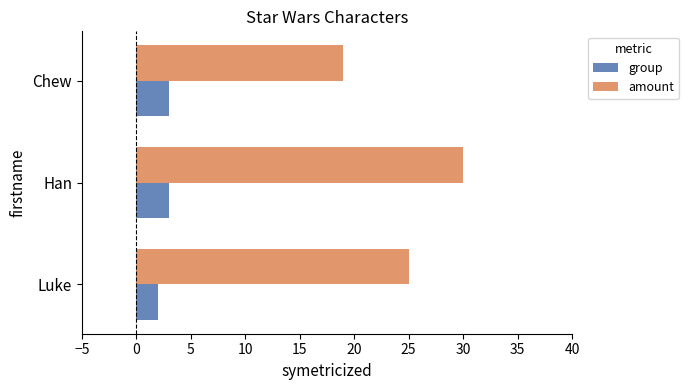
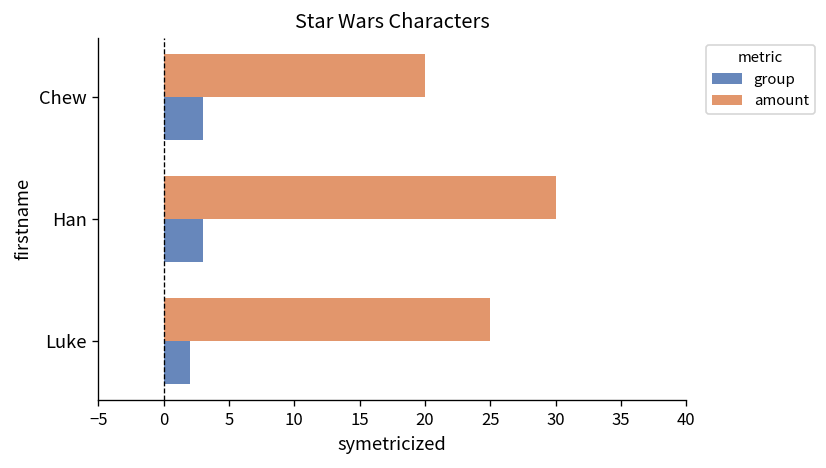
  {
    "group": {
      "Chew": 3,
      "Han": 3,
      "Luke": 2
    },
    "amount": {
-     "Chew": 19,
+     "Chew": 20,
      "Han": 30,
      "Luke": 25
    }
  }
